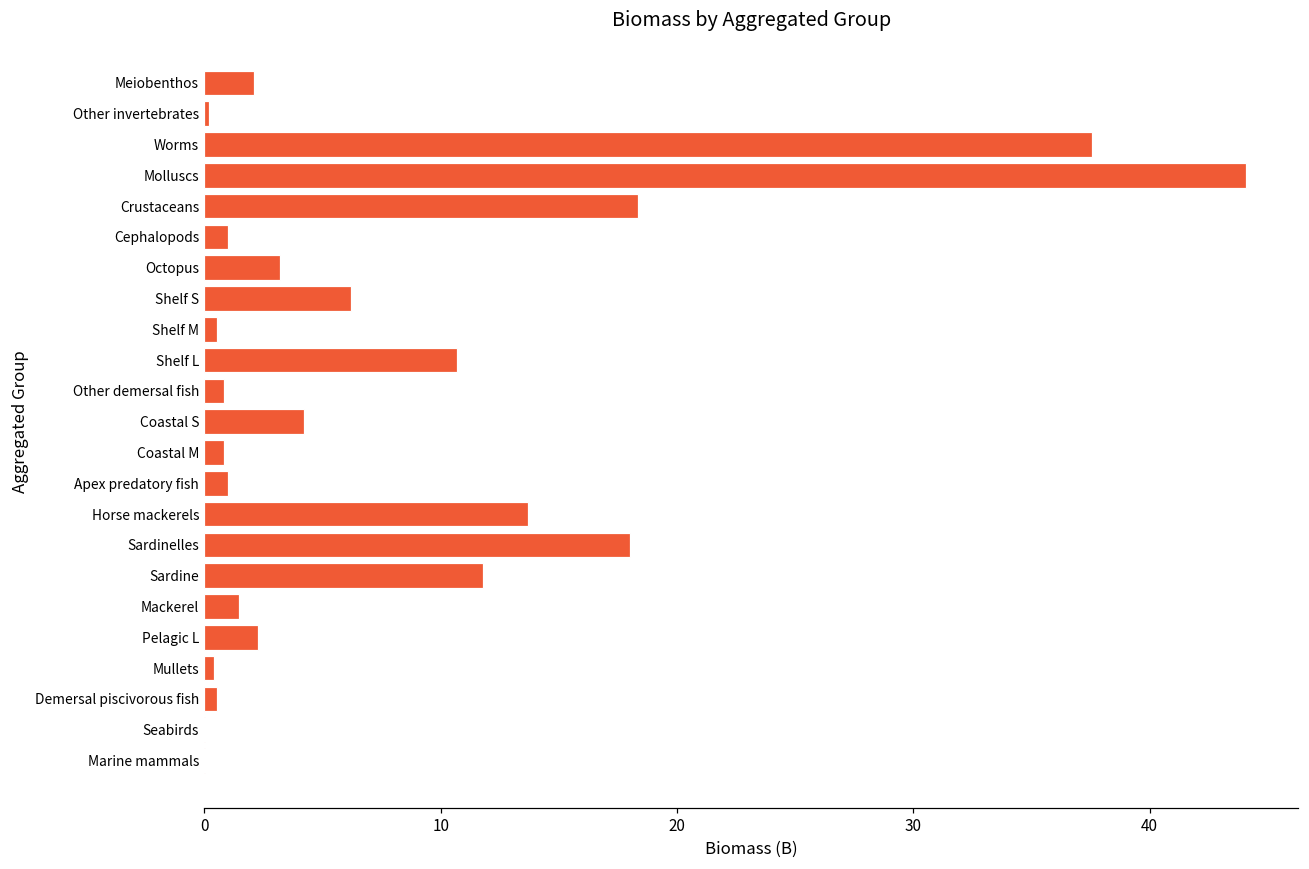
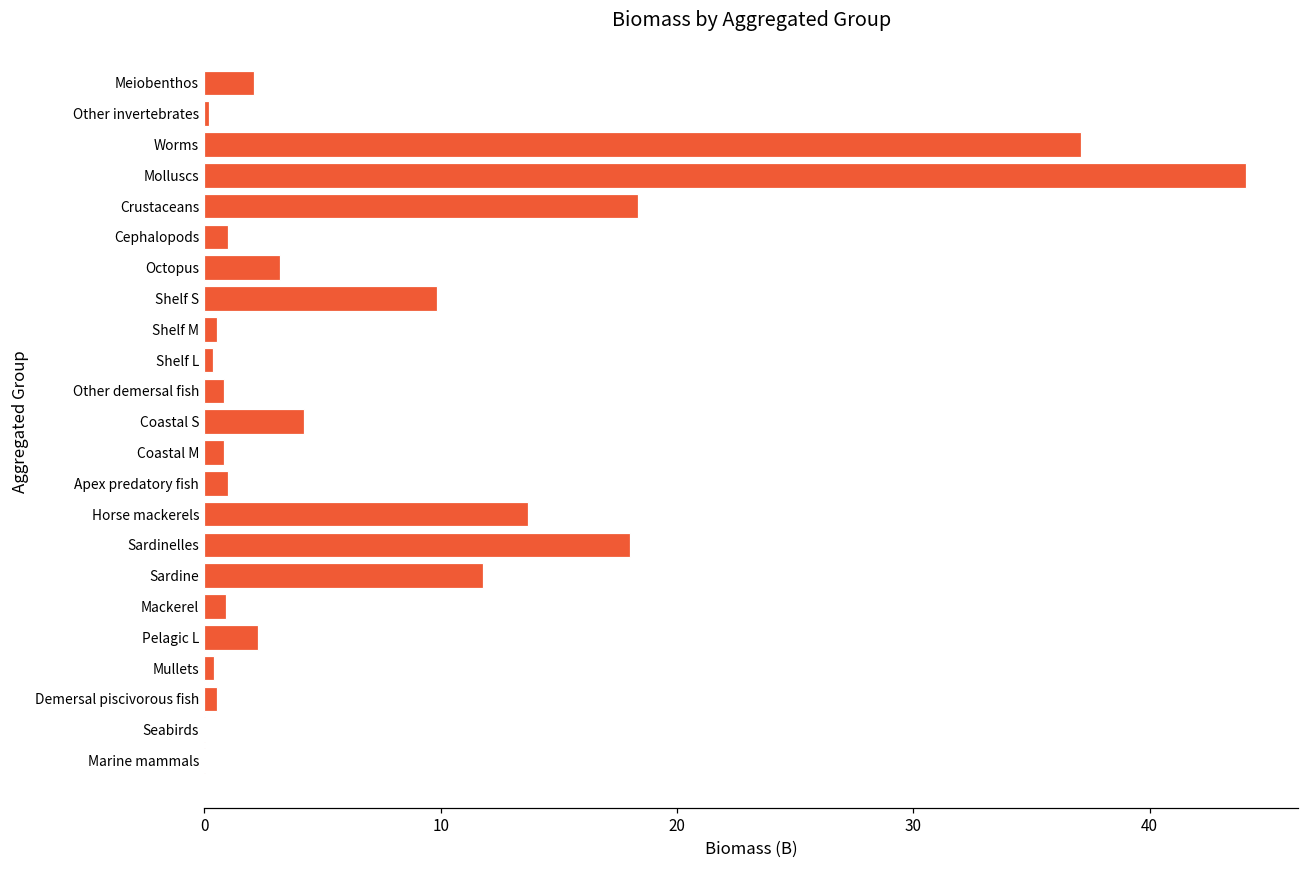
  {
    "Meiobenthos": 2.1,
    "Other invertebrates": 0.2,
-   "Worms": 37.6,
+   "Worms": 37.1,
    "Molluscs": 44.1,
    "Crustaceans": 18.4,
    "Cephalopods": 1.0,
    "Octopus": 3.2,
-   "Shelf S": 6.2,
+   "Shelf S": 9.8,
    "Shelf M": 0.5,
-   "Shelf L": 10.7,
+   "Shelf L": 0.4,
    "Other demersal fish": 0.8,
    "Coastal S": 4.2,
    "Coastal M": 0.8,
    "Apex predatory fish": 1.0,
    "Horse mackerels": 13.7,
    "Sardinelles": 18.0,
    "Sardine": 11.8,
-   "Mackerel": 1.5,
+   "Mackerel": 0.9,
    "Pelagic L": 2.3,
    "Mullets": 0.4,
    "Demersal piscivorous fish": 0.6
  }
